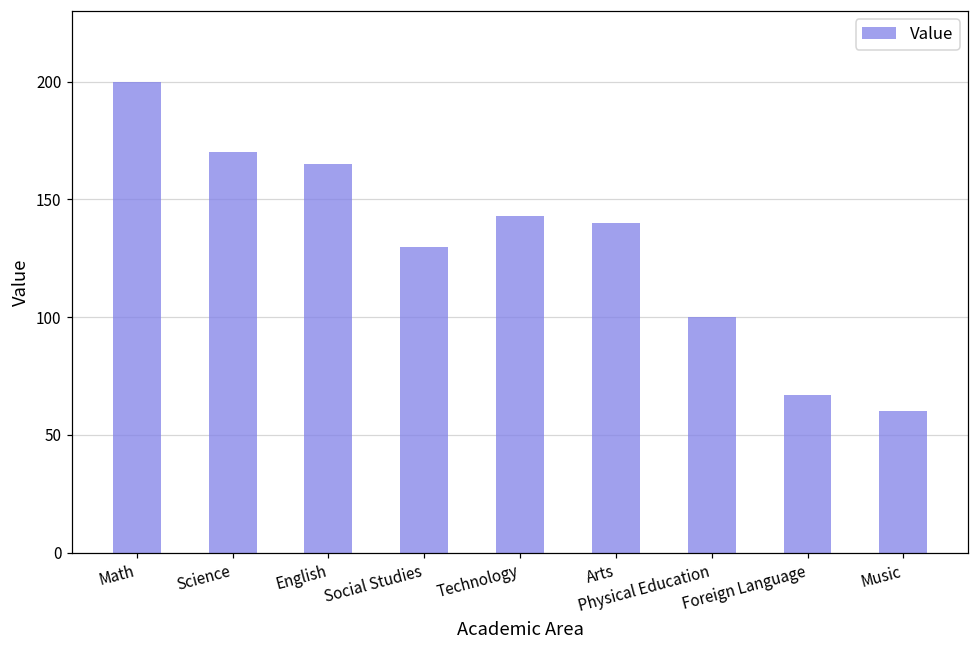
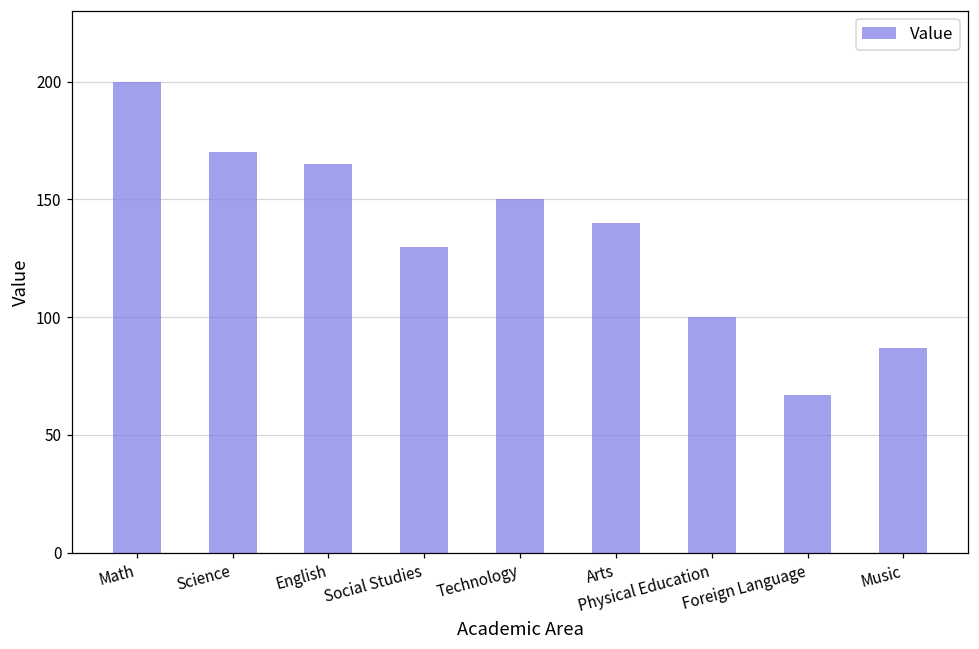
  {
    "Math": 200,
    "Science": 170,
    "English": 165,
    "Social Studies": 130,
-   "Technology": 143,
+   "Technology": 150,
    "Arts": 140,
    "Physical Education": 100,
    "Foreign Language": 67,
-   "Music": 60
+   "Music": 87
  }
